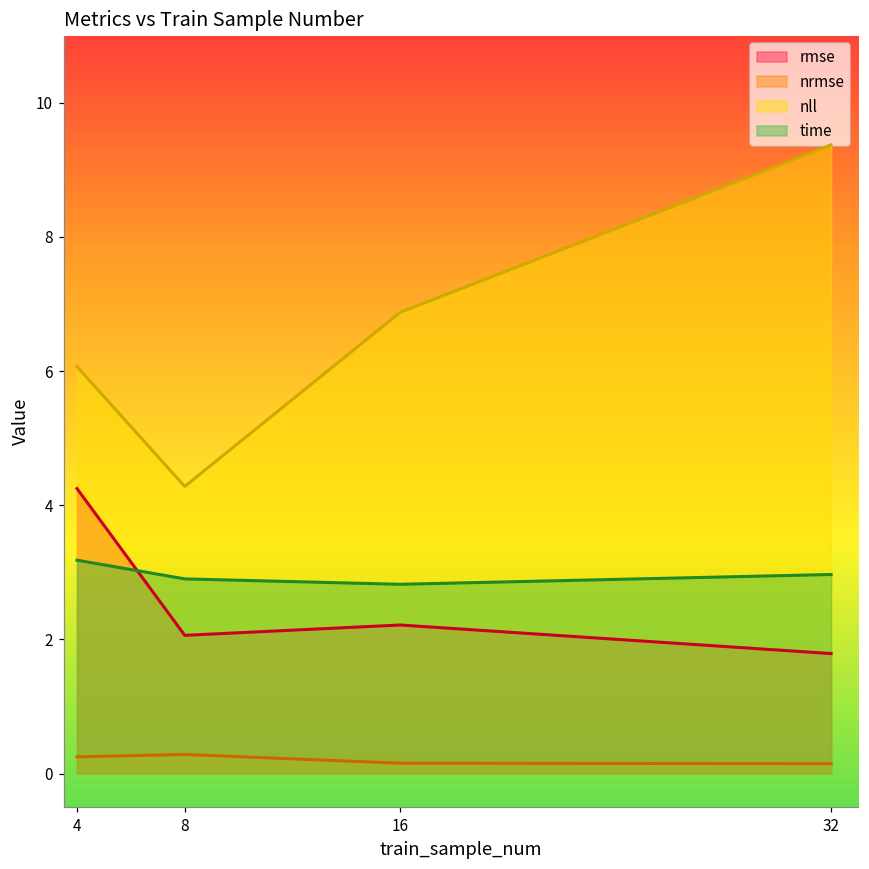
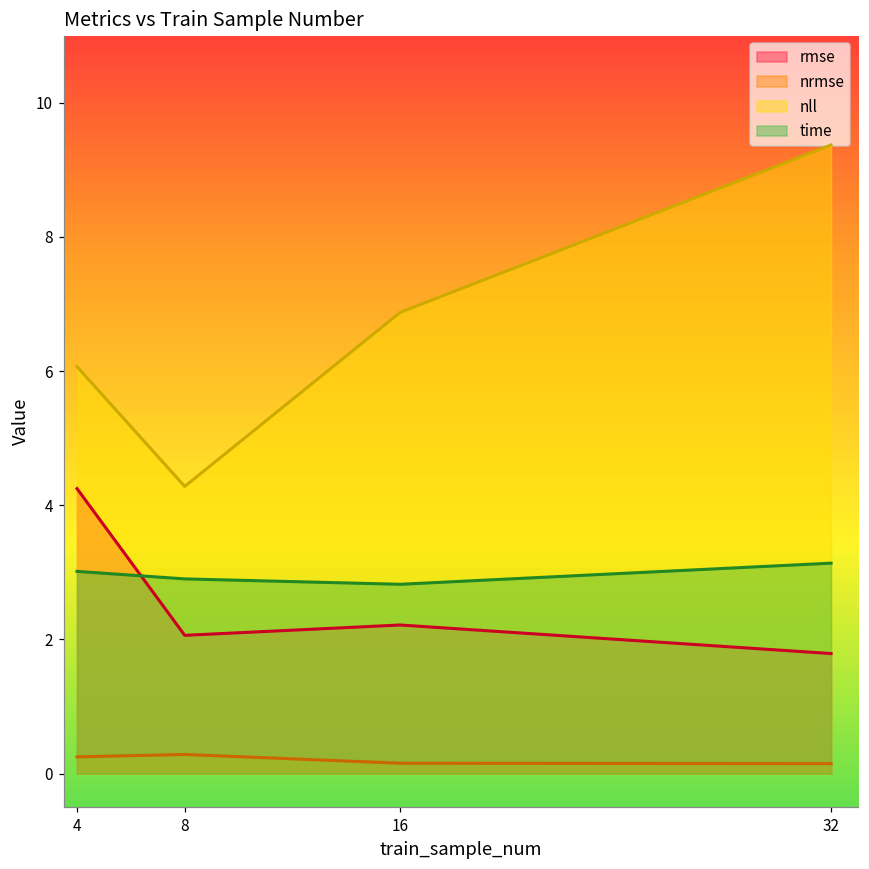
  {
    "rmse": {
      "4": 4.2,
      "8": 2.1,
      "16": 2.2,
      "32": 1.8
    },
    "time": {
-     "4": 3.2,
+     "4": 3.0,
      "8": 2.9,
      "16": 2.8,
-     "32": 3.0
+     "32": 3.1
    }
  }
